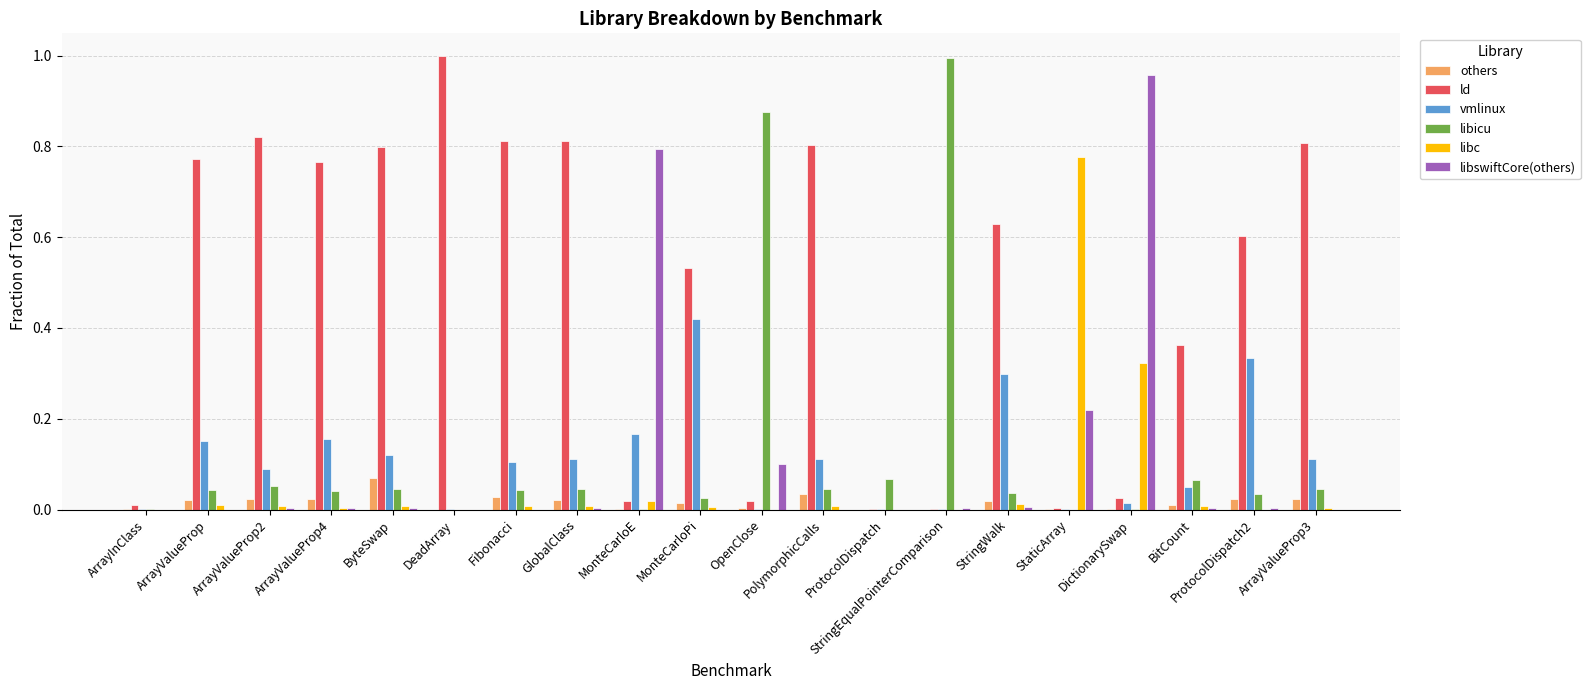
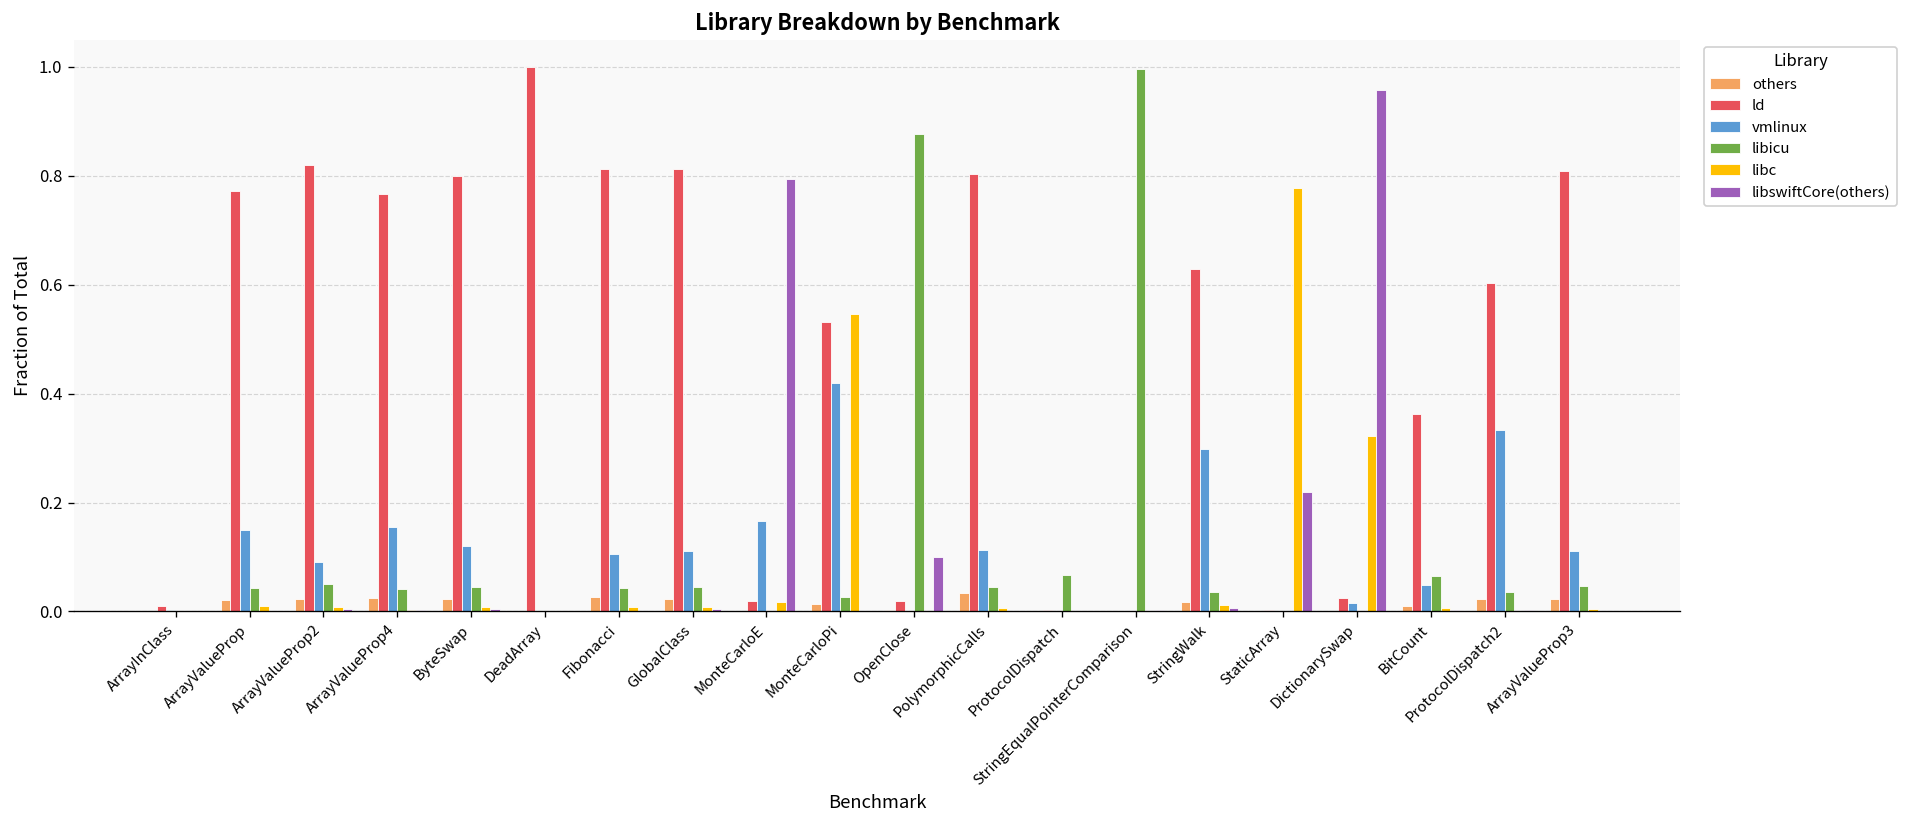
  {
    "others": {
      "ArrayValueProp": 0.02,
      "ArrayValueProp2": 0.02,
      "ArrayValueProp4": 0.02,
-     "ByteSwap": 0.07,
+     "ByteSwap": 0.02,
      "DeadArray": 0.00,
      "Fibonacci": 0.03,
      "GlobalClass": 0.02,
      "MonteCarloPi": 0.01,
      "PolymorphicCalls": 0.03,
      "StringWalk": 0.02,
      "BitCount": 0.01,
      "ProtocolDispatch2": 0.02,
      "ArrayValueProp3": 0.02
    },
    "ld": {
      "ArrayInClass": 0.01,
      "ArrayValueProp": 0.77,
      "ArrayValueProp2": 0.82,
      "ArrayValueProp4": 0.77,
      "ByteSwap": 0.80,
      "DeadArray": 1.00,
      "Fibonacci": 0.81,
      "GlobalClass": 0.81,
      "MonteCarloE": 0.02,
      "MonteCarloPi": 0.53,
      "OpenClose": 0.02,
      "PolymorphicCalls": 0.80,
      "StringWalk": 0.63,
      "DictionarySwap": 0.02,
      "BitCount": 0.36,
      "ProtocolDispatch2": 0.60,
      "ArrayValueProp3": 0.81
    },
    "vmlinux": {
      "ArrayValueProp": 0.15,
      "ArrayValueProp2": 0.09,
      "ArrayValueProp4": 0.16,
      "ByteSwap": 0.12,
      "Fibonacci": 0.11,
      "GlobalClass": 0.11,
      "MonteCarloE": 0.17,
      "MonteCarloPi": 0.42,
      "PolymorphicCalls": 0.11,
      "StringWalk": 0.30,
      "DictionarySwap": 0.02,
      "BitCount": 0.05,
      "ProtocolDispatch2": 0.33,
      "ArrayValueProp3": 0.11
    },
    "libicu": {
      "ArrayValueProp": 0.04,
      "ArrayValueProp2": 0.05,
      "ArrayValueProp4": 0.04,
      "ByteSwap": 0.04,
      "Fibonacci": 0.04,
      "GlobalClass": 0.04,
      "MonteCarloPi": 0.03,
      "OpenClose": 0.88,
      "PolymorphicCalls": 0.04,
      "ProtocolDispatch": 0.07,
      "StringEqualPointerComparison": 1.00,
      "StringWalk": 0.04,
      "BitCount": 0.07,
      "ProtocolDispatch2": 0.04,
      "ArrayValueProp3": 0.05
    },
    "libc": {
      "ArrayValueProp": 0.01,
      "ArrayValueProp2": 0.01,
      "ByteSwap": 0.01,
      "Fibonacci": 0.01,
      "GlobalClass": 0.01,
      "MonteCarloE": 0.02,
-     "MonteCarloPi": 0.00,
+     "MonteCarloPi": 0.55,
      "PolymorphicCalls": 0.01,
      "StringWalk": 0.01,
      "StaticArray": 0.78,
      "DictionarySwap": 0.32,
      "BitCount": 0.01,
      "ProtocolDispatch2": 0.00
    },
    "libswiftCore(others)": {
      "ArrayValueProp": 0.00,
      "DeadArray": 0.00,
      "Fibonacci": 0.00,
      "MonteCarloE": 0.79,
      "MonteCarloPi": 0.00,
      "OpenClose": 0.10,
      "PolymorphicCalls": 0.00,
      "StringWalk": 0.01,
      "StaticArray": 0.22,
      "DictionarySwap": 0.96,
      "ArrayValueProp3": 0.00
    }
  }
